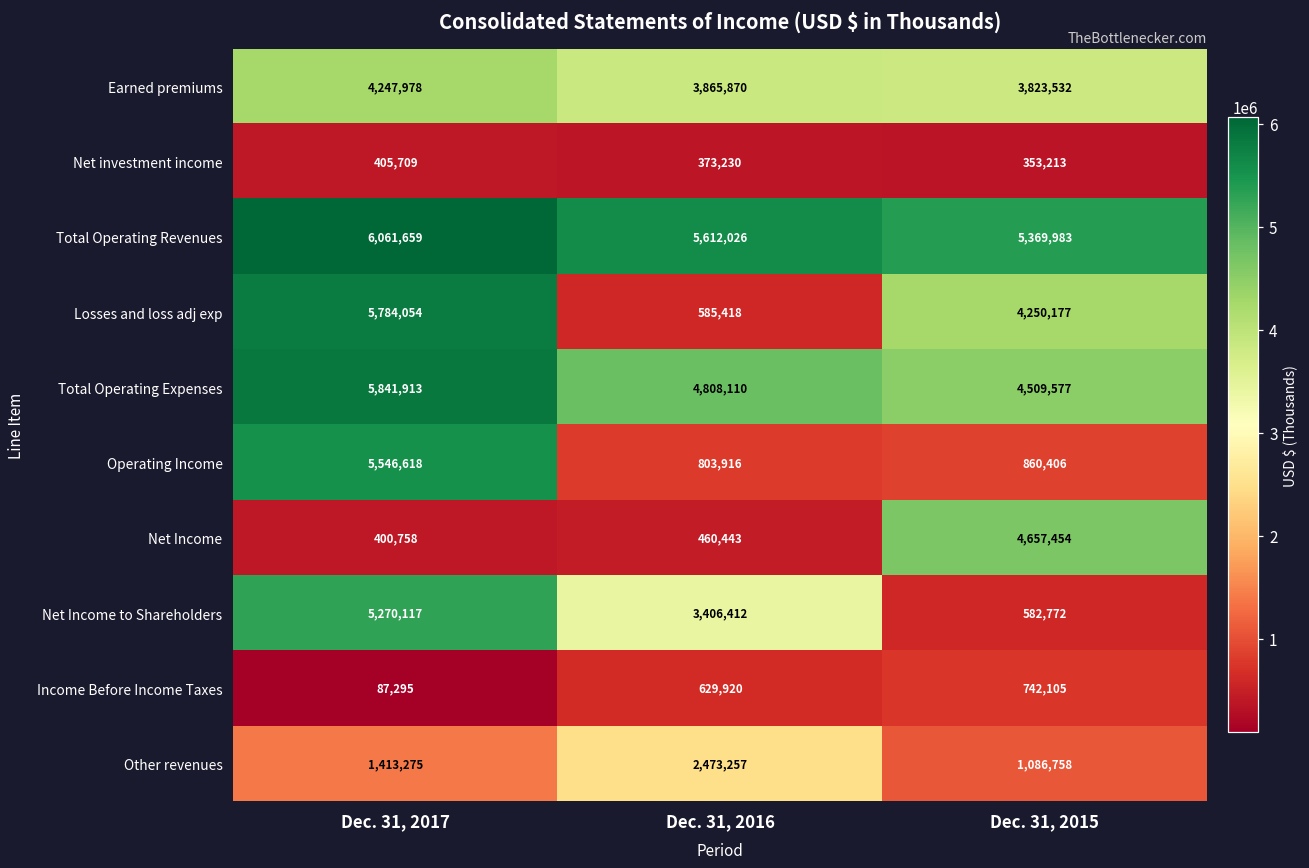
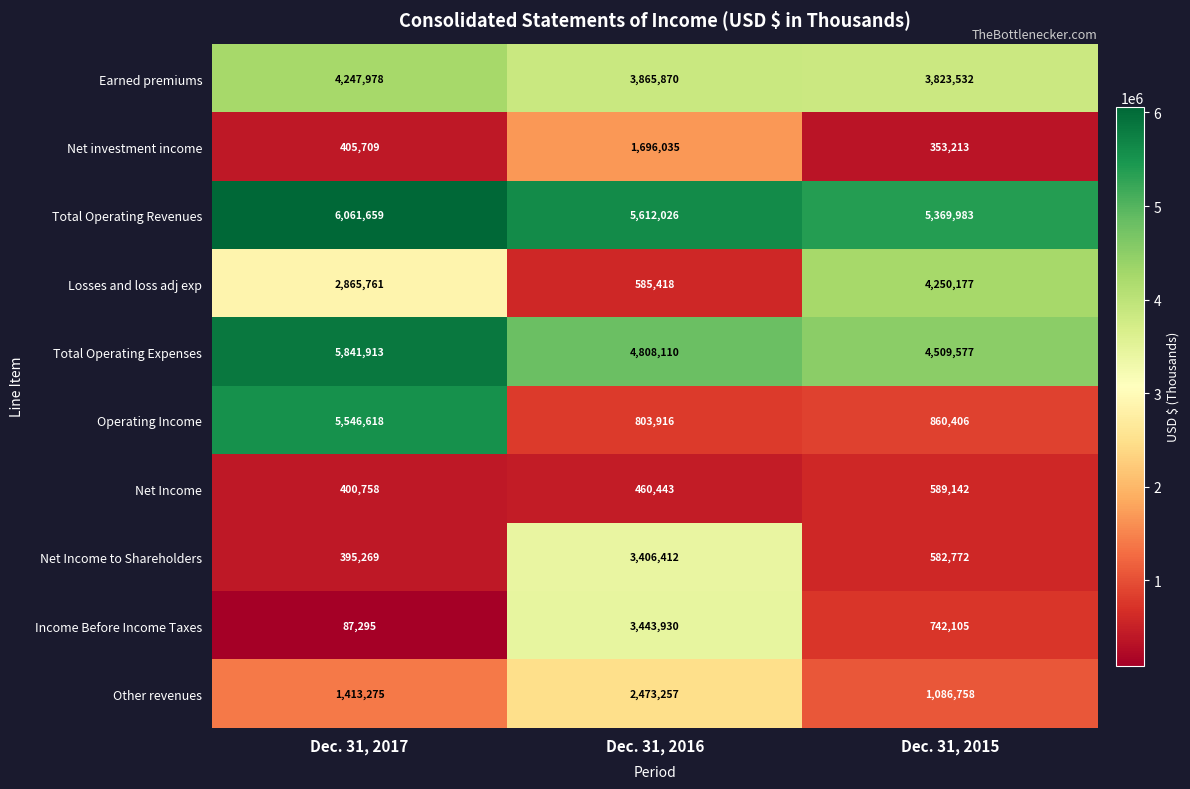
  {
    "Earned premiums": {
      "Dec. 31, 2017": "4,247,978",
      "Dec. 31, 2016": "3,865,870",
      "Dec. 31, 2015": "3,823,532"
    },
    "Net investment income": {
      "Dec. 31, 2017": "405,709",
-     "Dec. 31, 2016": "373,230",
+     "Dec. 31, 2016": "1,696,035",
      "Dec. 31, 2015": "353,213"
    },
    "Total Operating Revenues": {
      "Dec. 31, 2017": "6,061,659",
      "Dec. 31, 2016": "5,612,026",
      "Dec. 31, 2015": "5,369,983"
    },
    "Losses and loss adj exp": {
-     "Dec. 31, 2017": "5,784,054",
+     "Dec. 31, 2017": "2,865,761",
      "Dec. 31, 2016": "585,418",
      "Dec. 31, 2015": "4,250,177"
    },
    "Total Operating Expenses": {
      "Dec. 31, 2017": "5,841,913",
      "Dec. 31, 2016": "4,808,110",
      "Dec. 31, 2015": "4,509,577"
    },
    "Operating Income": {
      "Dec. 31, 2017": "5,546,618",
      "Dec. 31, 2016": "803,916",
      "Dec. 31, 2015": "860,406"
    },
    "Net Income": {
      "Dec. 31, 2017": "400,758",
      "Dec. 31, 2016": "460,443",
-     "Dec. 31, 2015": "4,657,454"
+     "Dec. 31, 2015": "589,142"
    },
    "Net Income to Shareholders": {
-     "Dec. 31, 2017": "5,270,117",
+     "Dec. 31, 2017": "395,269",
      "Dec. 31, 2016": "3,406,412",
      "Dec. 31, 2015": "582,772"
    },
    "Income Before Income Taxes": {
      "Dec. 31, 2017": "87,295",
-     "Dec. 31, 2016": "629,920",
+     "Dec. 31, 2016": "3,443,930",
      "Dec. 31, 2015": "742,105"
    },
    "Other revenues": {
      "Dec. 31, 2017": "1,413,275",
      "Dec. 31, 2016": "2,473,257",
      "Dec. 31, 2015": "1,086,758"
    }
  }
